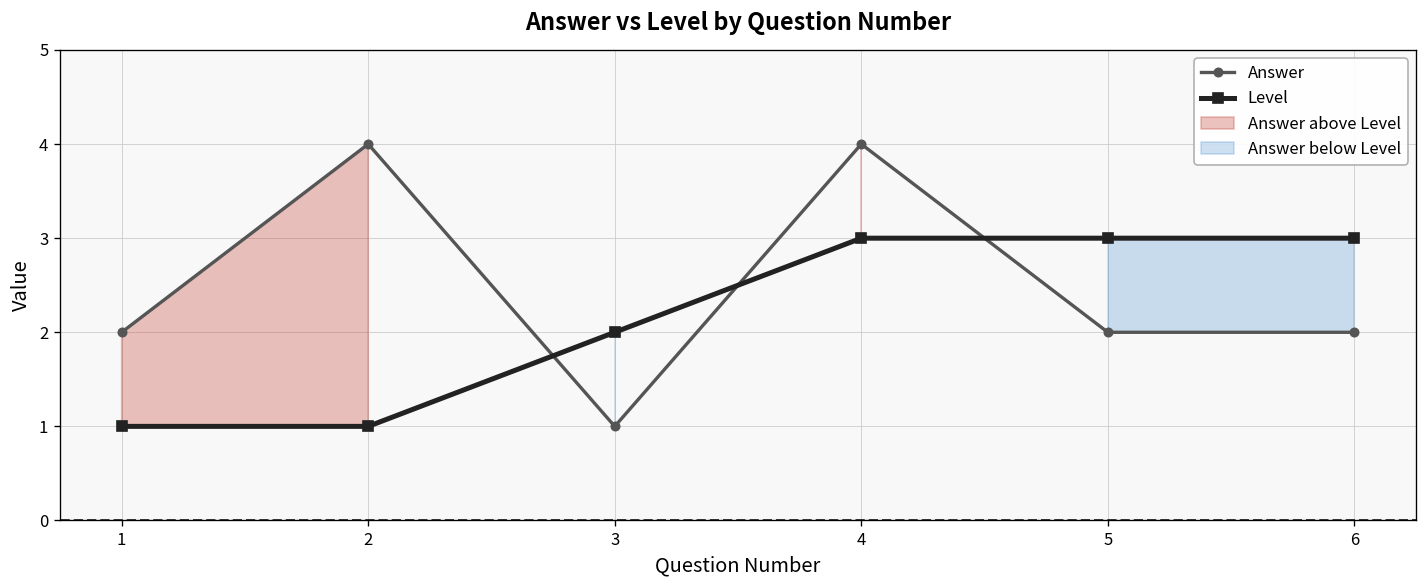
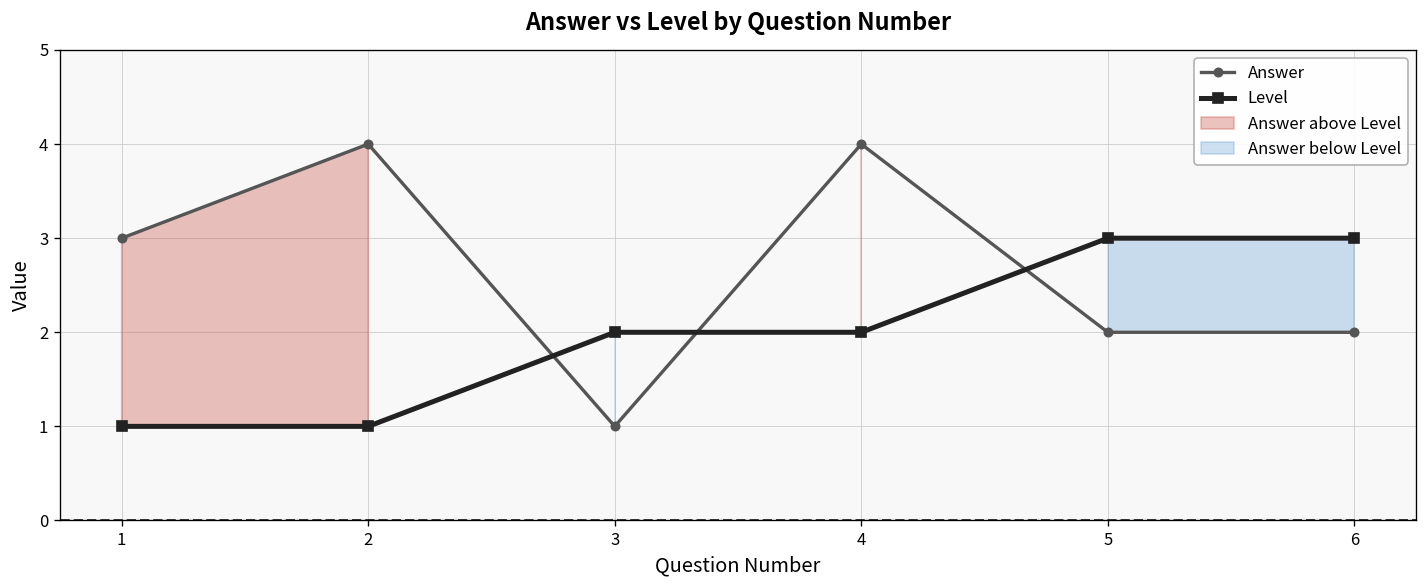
  {
    "Answer": {
-     "1": 2,
+     "1": 3,
      "2": 4,
      "3": 1,
      "4": 4,
      "5": 2,
      "6": 2
    },
    "Level": {
      "1": 1,
      "2": 1,
      "3": 2,
-     "4": 3,
+     "4": 2,
      "5": 3,
      "6": 3
    }
  }
